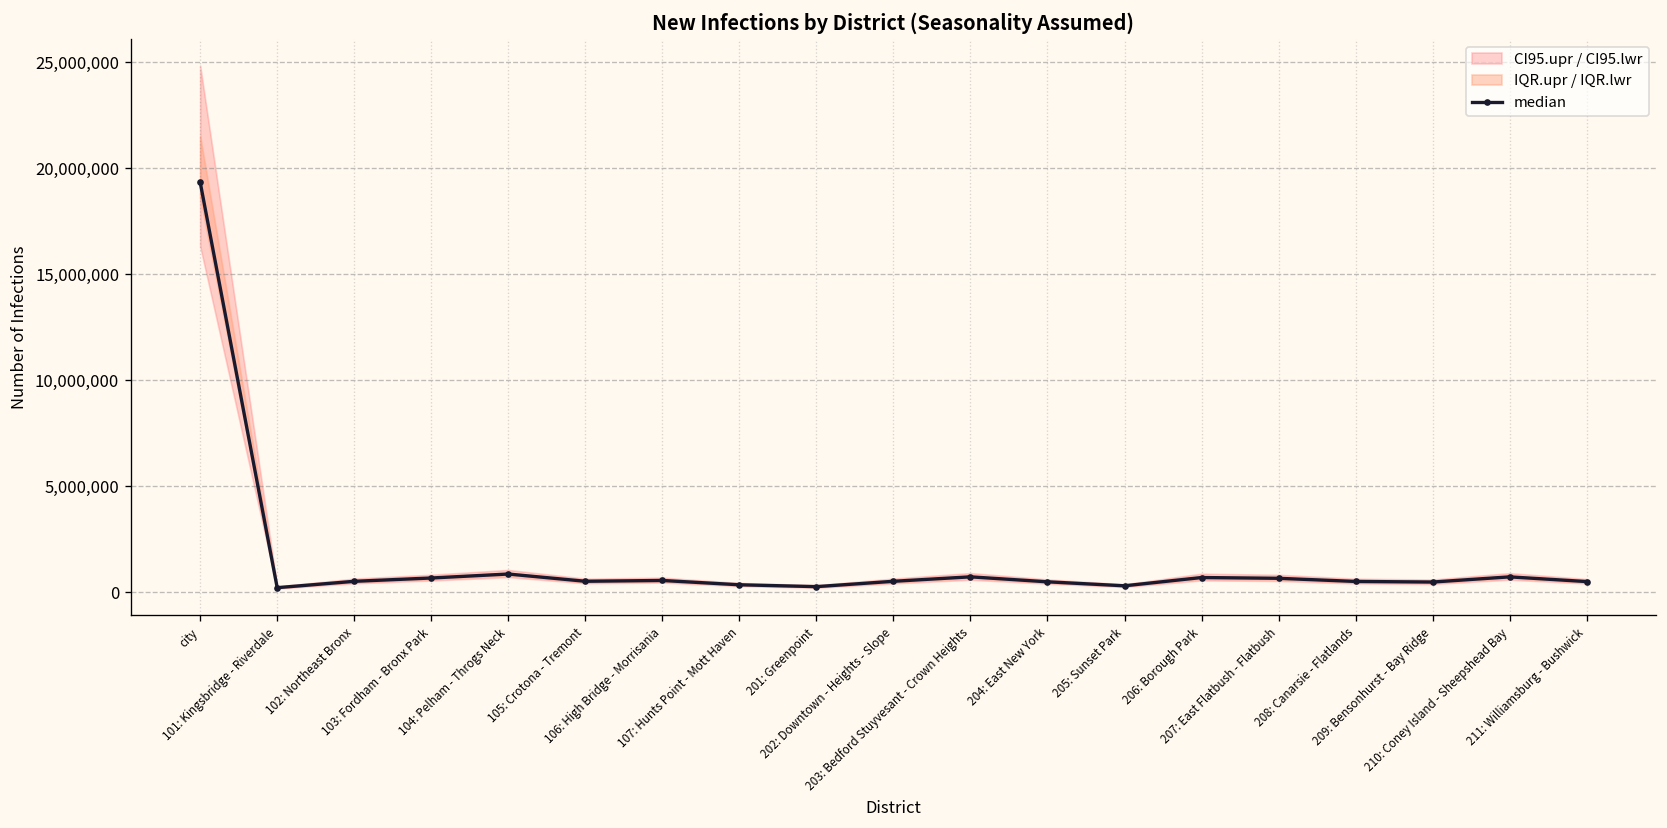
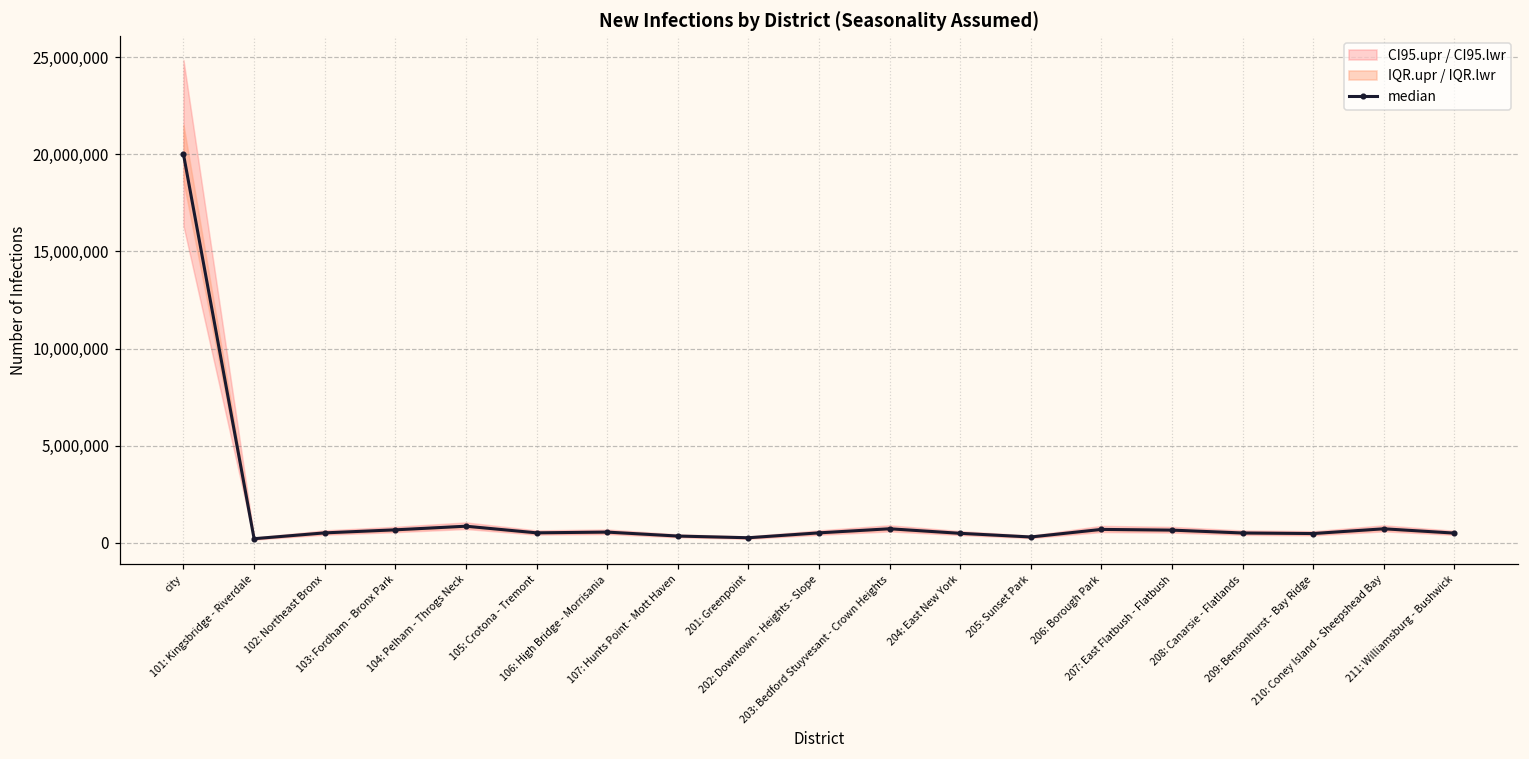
  {
    "median": {
-     "city": "19,400,000"
+     "city": "20,000,000"
    }
  }
